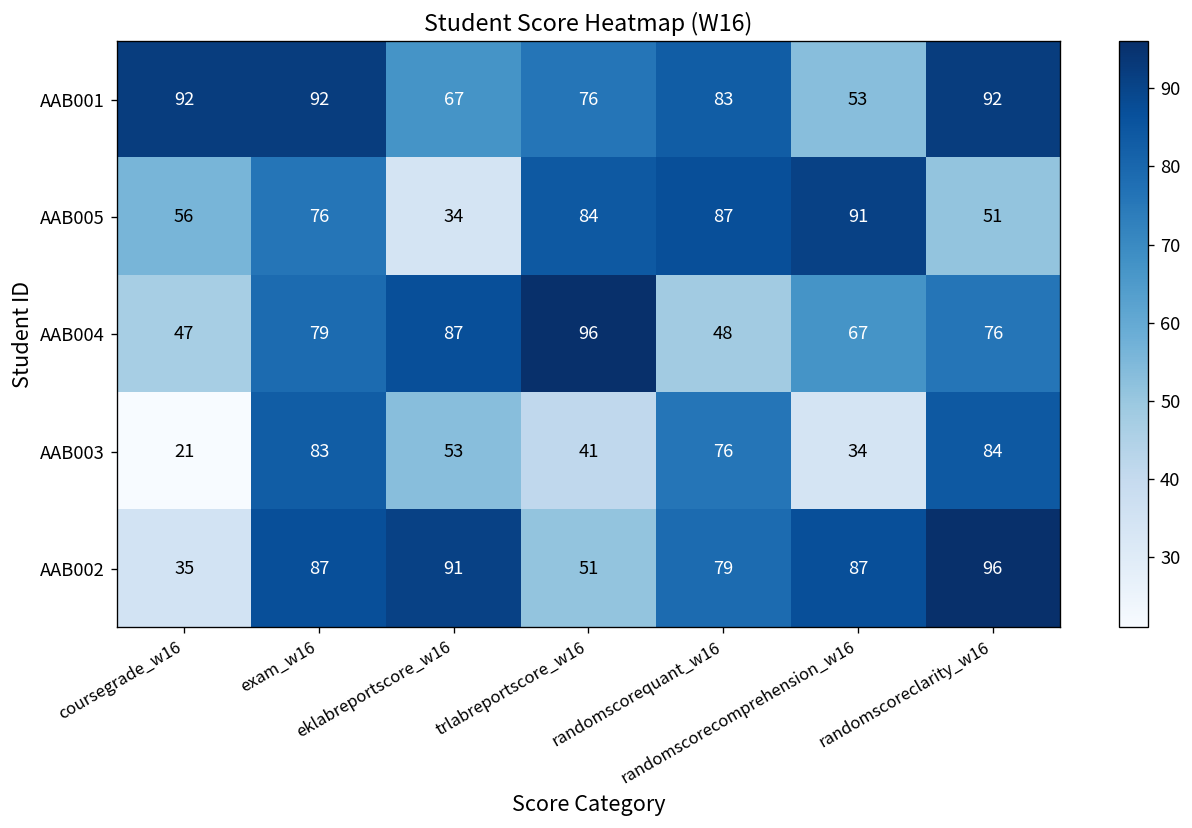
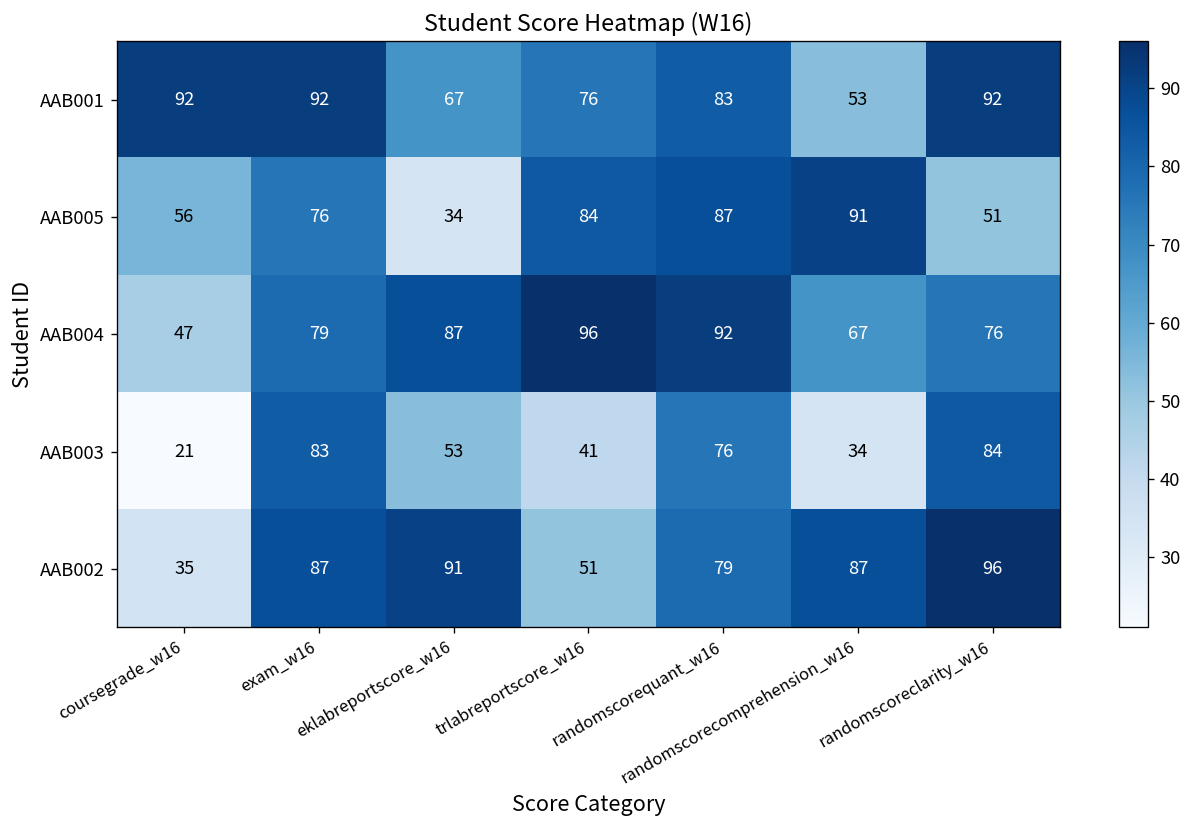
  {
    "AAB001": {
      "coursegrade_w16": 92,
      "exam_w16": 92,
      "eklabreportscore_w16": 67,
      "trlabreportscore_w16": 76,
      "randomscorequant_w16": 83,
      "randomscorecomprehension_w16": 53,
      "randomscoreclarity_w16": 92
    },
    "AAB005": {
      "coursegrade_w16": 56,
      "exam_w16": 76,
      "eklabreportscore_w16": 34,
      "trlabreportscore_w16": 84,
      "randomscorequant_w16": 87,
      "randomscorecomprehension_w16": 91,
      "randomscoreclarity_w16": 51
    },
    "AAB004": {
      "coursegrade_w16": 47,
      "exam_w16": 79,
      "eklabreportscore_w16": 87,
      "trlabreportscore_w16": 96,
-     "randomscorequant_w16": 48,
+     "randomscorequant_w16": 92,
      "randomscorecomprehension_w16": 67,
      "randomscoreclarity_w16": 76
    },
    "AAB003": {
      "coursegrade_w16": 21,
      "exam_w16": 83,
      "eklabreportscore_w16": 53,
      "trlabreportscore_w16": 41,
      "randomscorequant_w16": 76,
      "randomscorecomprehension_w16": 34,
      "randomscoreclarity_w16": 84
    },
    "AAB002": {
      "coursegrade_w16": 35,
      "exam_w16": 87,
      "eklabreportscore_w16": 91,
      "trlabreportscore_w16": 51,
      "randomscorequant_w16": 79,
      "randomscorecomprehension_w16": 87,
      "randomscoreclarity_w16": 96
    }
  }
